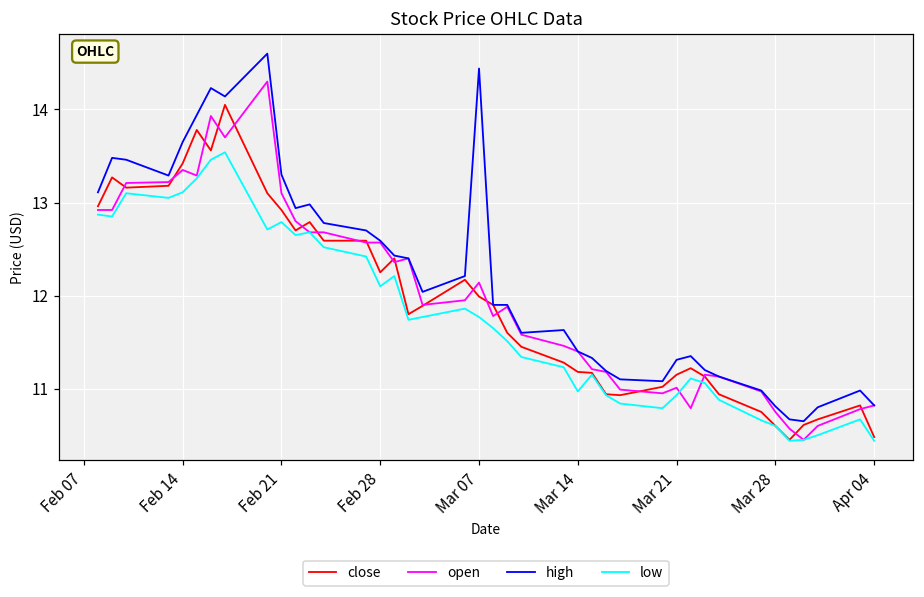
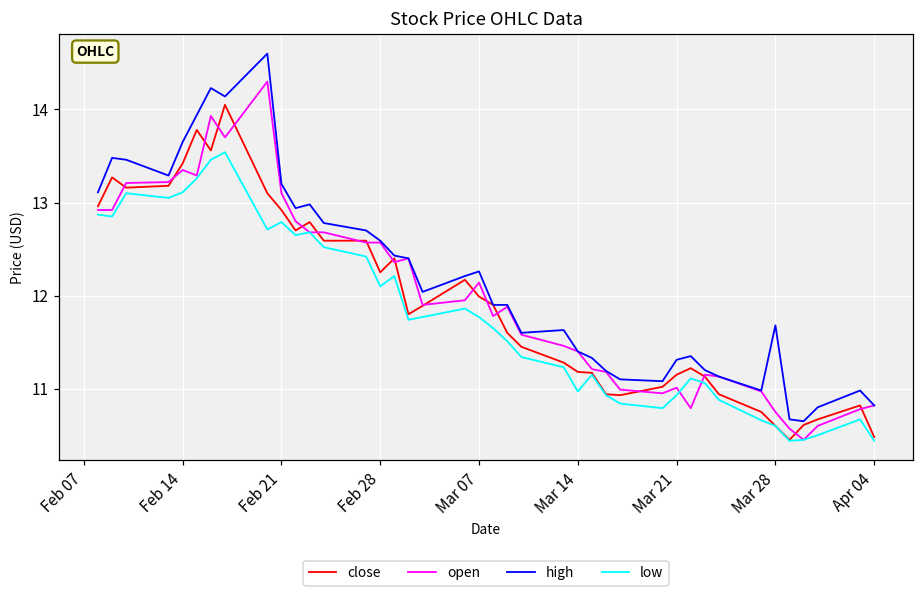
  {
    "close": {
      "Feb 14": 13.4,
      "Feb 21": 12.9,
      "Feb 28": 12.3,
      "Mar 07": 12.0,
      "Mar 14": 11.2,
      "Mar 21": 11.2,
      "Apr 04": 10.5
    },
    "open": {
      "Feb 14": 13.4,
      "Feb 21": 13.1,
      "Mar 07": 12.1,
      "Mar 21": 11.0,
      "Mar 28": 10.8
    },
    "high": {
      "Feb 14": 13.7,
-     "Feb 21": 13.3,
-     "Mar 07": 14.4,
+     "Feb 21": 13.2,
+     "Mar 07": 12.3,
      "Mar 21": 11.3,
-     "Mar 28": 10.8
+     "Mar 28": 11.7
    },
    "low": {
      "Feb 14": 13.1,
      "Feb 21": 12.8,
      "Feb 28": 12.1,
      "Mar 07": 11.8,
      "Mar 14": 11.0,
      "Mar 21": 10.9,
      "Apr 04": 10.4
    }
  }
